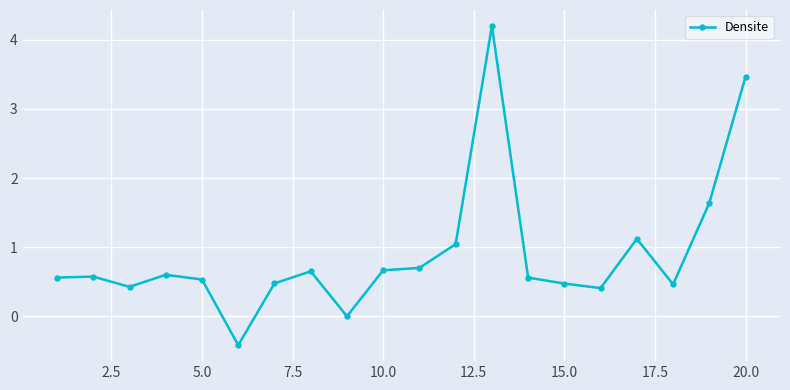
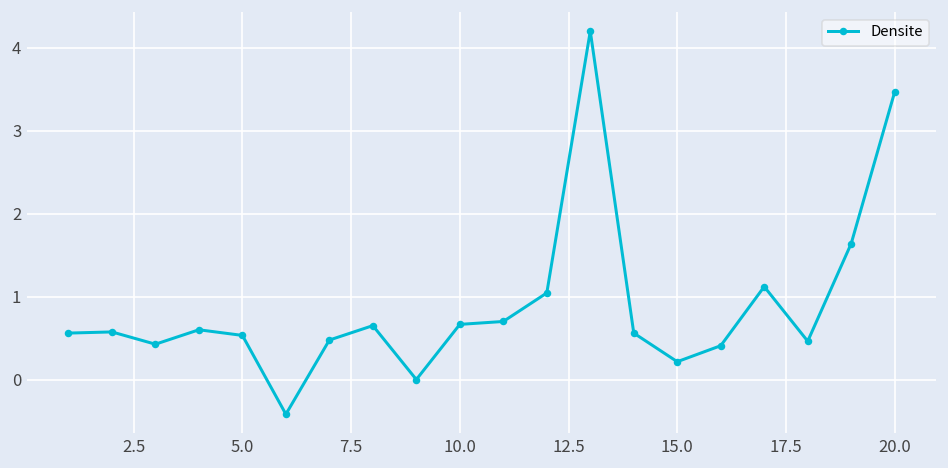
  {
    "5.0": 0.5,
    "10.0": 0.7,
-   "15.0": 0.5,
+   "15.0": 0.2,
    "20.0": 3.5
  }
